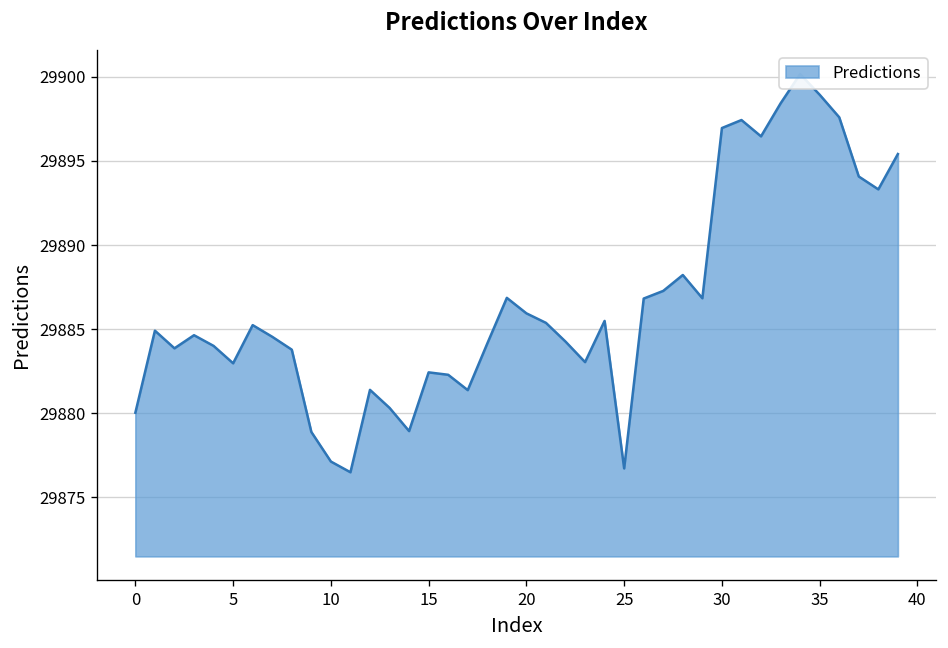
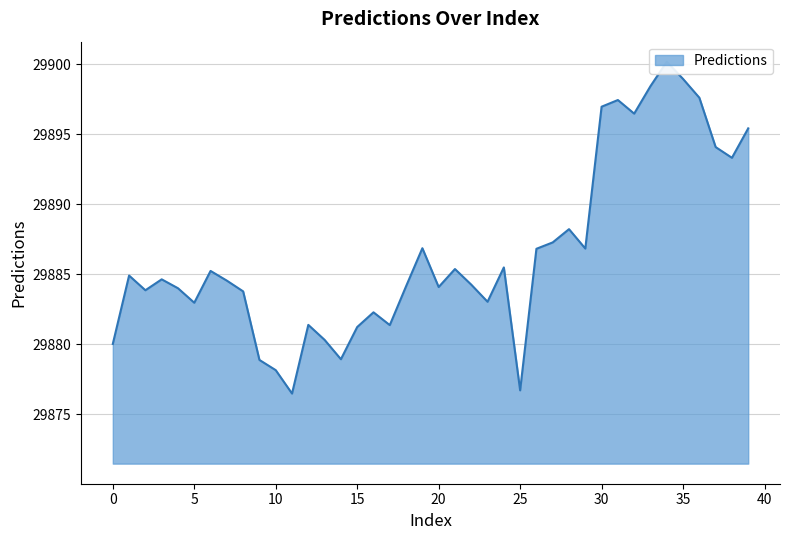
  {
    "0": 29880.0,
    "5": 29883.0,
-   "10": 29877.1,
-   "15": 29882.4,
-   "20": 29885.9,
+   "10": 29878.2,
+   "15": 29881.2,
+   "20": 29884.1,
    "25": 29876.7,
    "30": 29897.0,
    "35": 29898.9
  }
